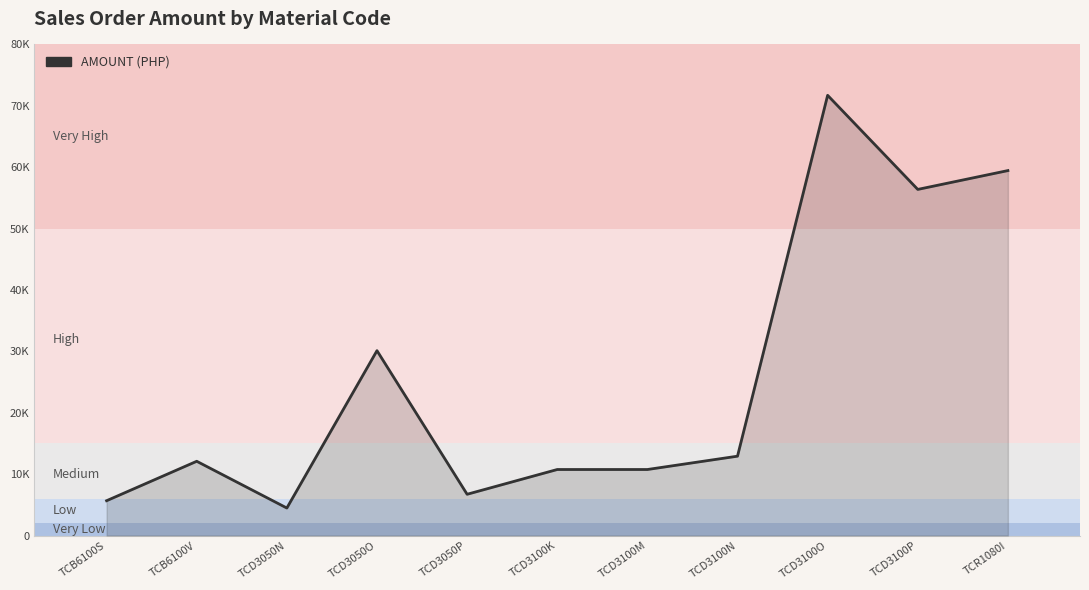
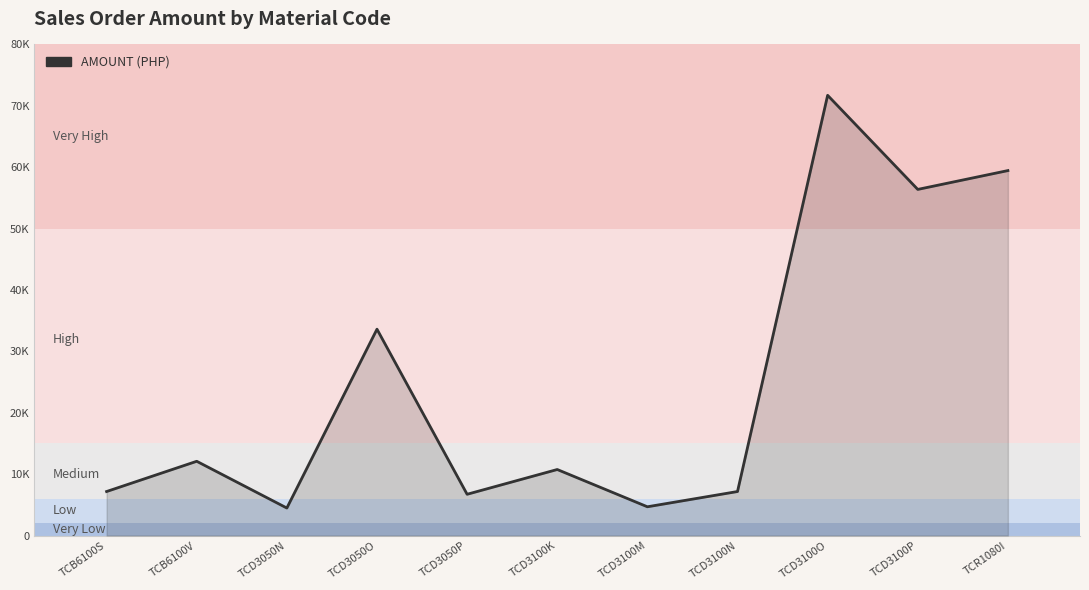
  {
-   "TCB6100S": 6000,
+   "TCB6100S": 7000,
    "TCB6100V": 12000,
    "TCD3050N": 4000,
-   "TCD3050O": 30000,
+   "TCD3050O": 34000,
    "TCD3050P": 7000,
    "TCD3100K": 11000,
-   "TCD3100M": 11000,
-   "TCD3100N": 13000,
+   "TCD3100M": 5000,
+   "TCD3100N": 7000,
    "TCD3100O": 72000,
    "TCD3100P": 56000,
    "TCR1080I": 59000
  }
